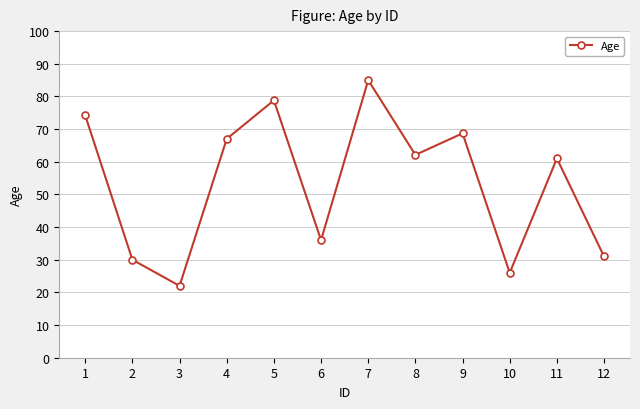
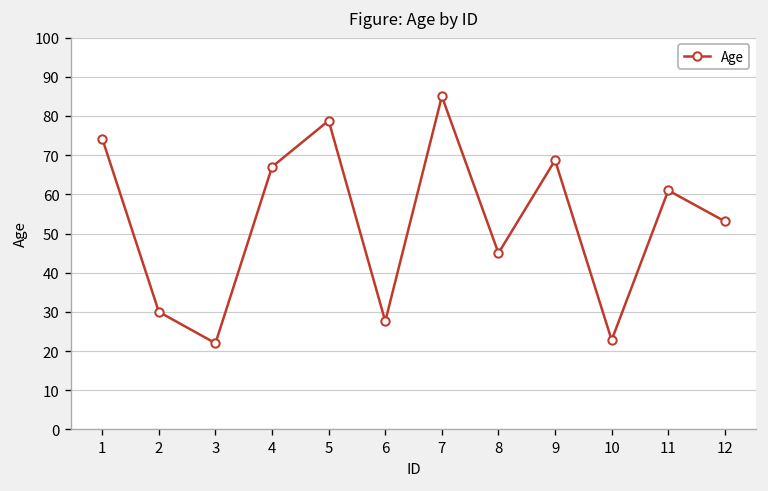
  {
    "1": 74,
    "2": 30,
    "3": 22,
    "4": 67,
    "5": 79,
-   "6": 36,
+   "6": 28,
    "7": 85,
-   "8": 62,
+   "8": 45,
    "9": 69,
-   "10": 26,
+   "10": 23,
    "11": 61,
-   "12": 31
+   "12": 53
  }
